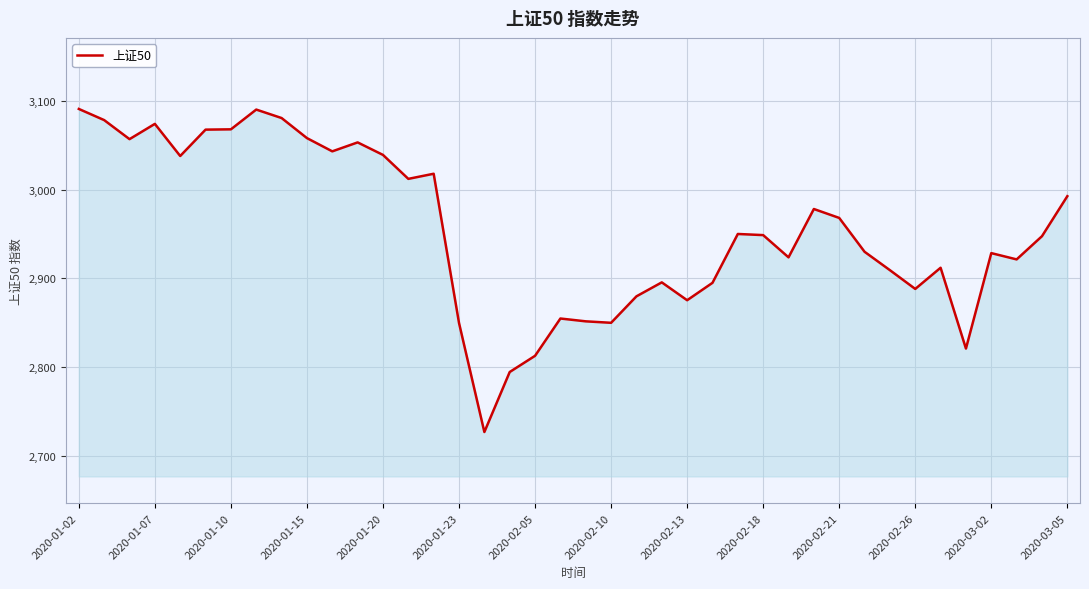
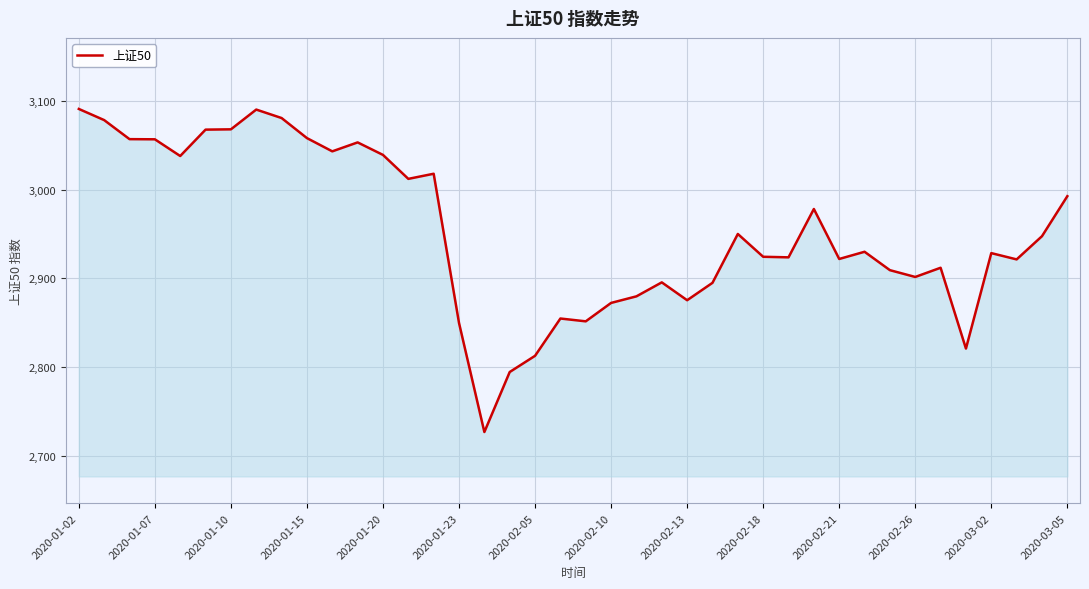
  {
    "2020-01-02": "3,090",
-   "2020-01-07": "3,070",
+   "2020-01-07": "3,060",
    "2020-01-10": "3,070",
    "2020-01-15": "3,060",
    "2020-01-20": "3,040",
    "2020-01-23": "2,850",
    "2020-02-05": "2,810",
-   "2020-02-10": "2,850",
+   "2020-02-10": "2,870",
    "2020-02-13": "2,880",
-   "2020-02-18": "2,950",
-   "2020-02-21": "2,970",
-   "2020-02-26": "2,890",
+   "2020-02-18": "2,920",
+   "2020-02-21": "2,920",
+   "2020-02-26": "2,900",
    "2020-03-02": "2,930",
    "2020-03-05": "2,990"
  }
